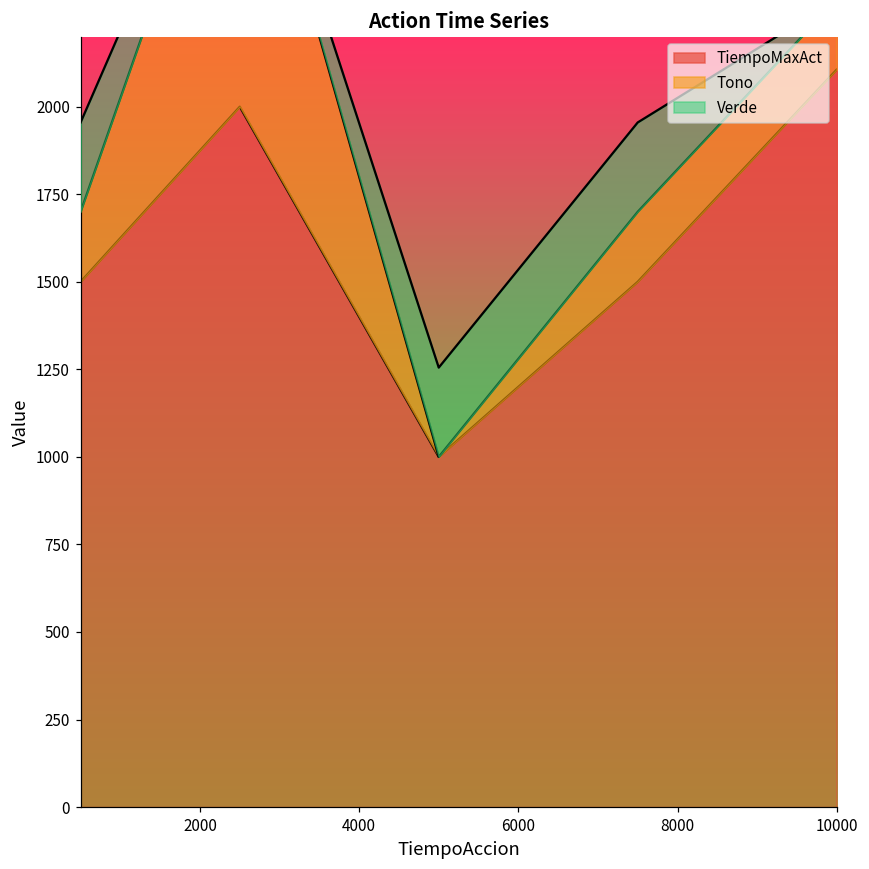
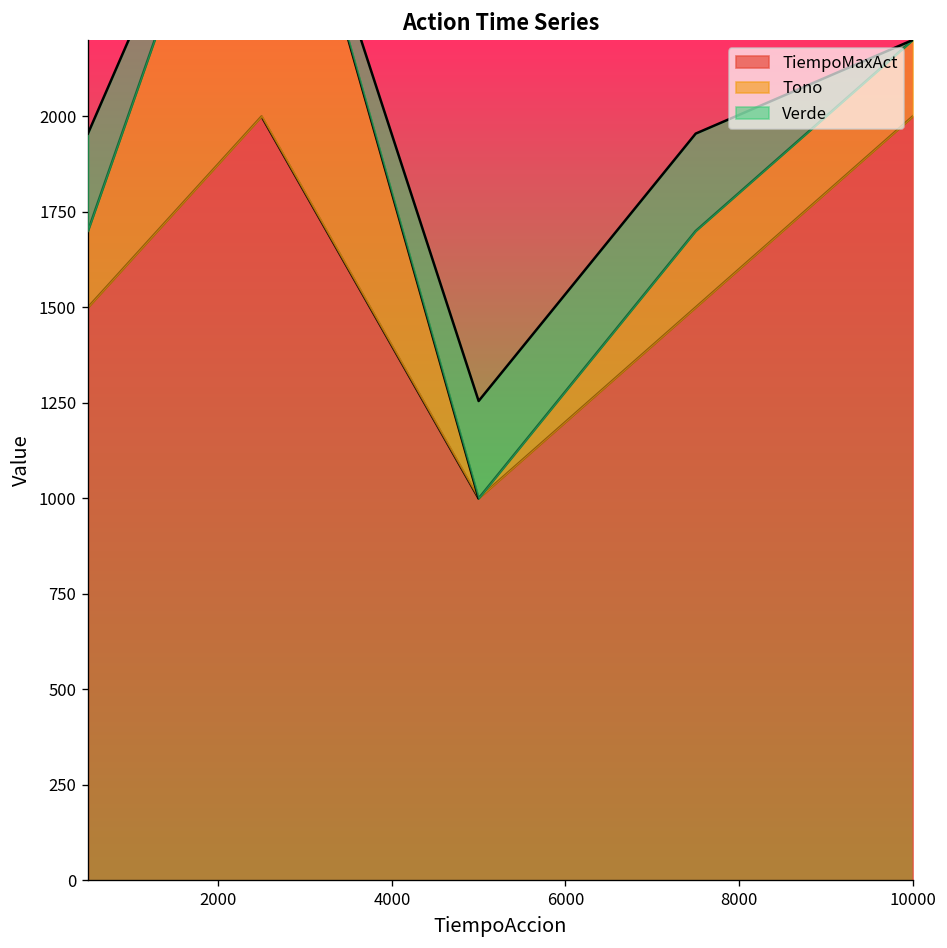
  {
    "TiempoMaxAct": {
-     "10000": 2110
+     "10000": 2000
    }
  }
